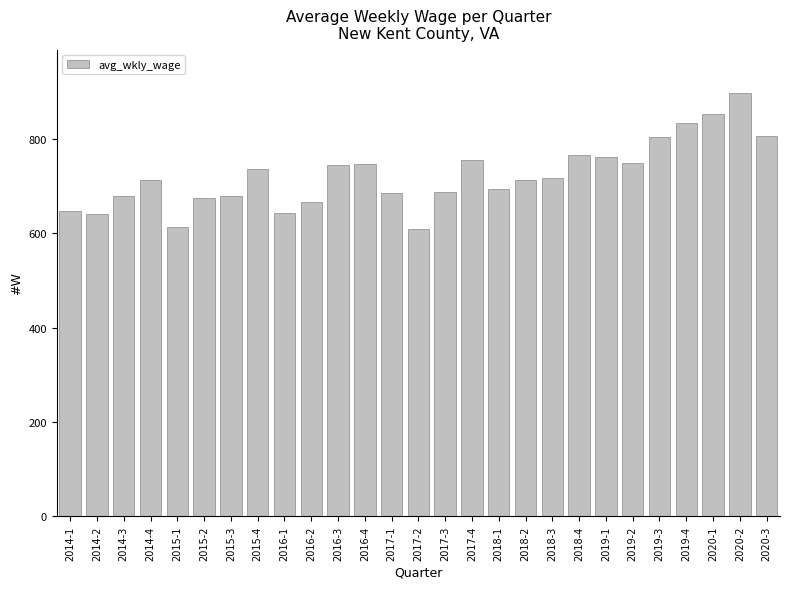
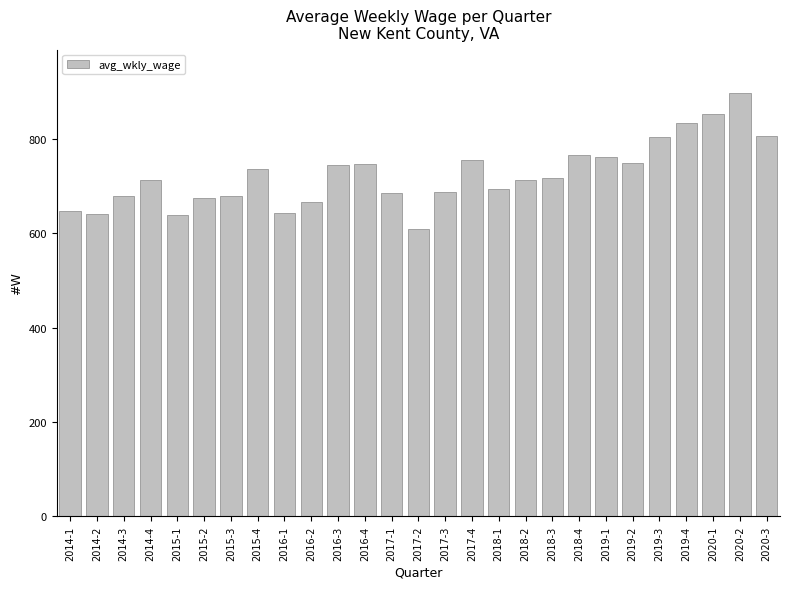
  {
    "2014-1": 650,
    "2014-2": 640,
    "2014-3": 680,
    "2014-4": 710,
-   "2015-1": 610,
+   "2015-1": 640,
    "2015-2": 680,
    "2015-3": 680,
    "2015-4": 740,
    "2016-1": 640,
    "2016-2": 670,
    "2016-3": 750,
    "2016-4": 750,
    "2017-1": 690,
    "2017-2": 610,
    "2017-3": 690,
    "2017-4": 760,
    "2018-1": 690,
    "2018-2": 710,
    "2018-3": 720,
    "2018-4": 770,
    "2019-1": 760,
    "2019-2": 750,
    "2019-3": 800,
    "2019-4": 840,
    "2020-1": 850,
    "2020-2": 900,
    "2020-3": 810
  }
